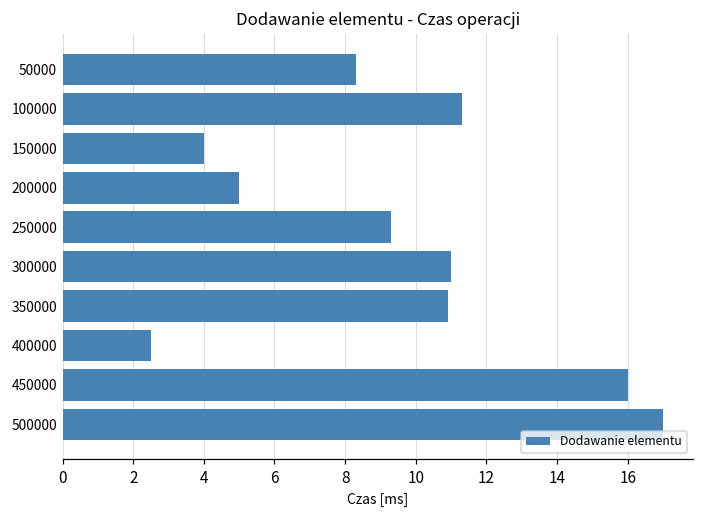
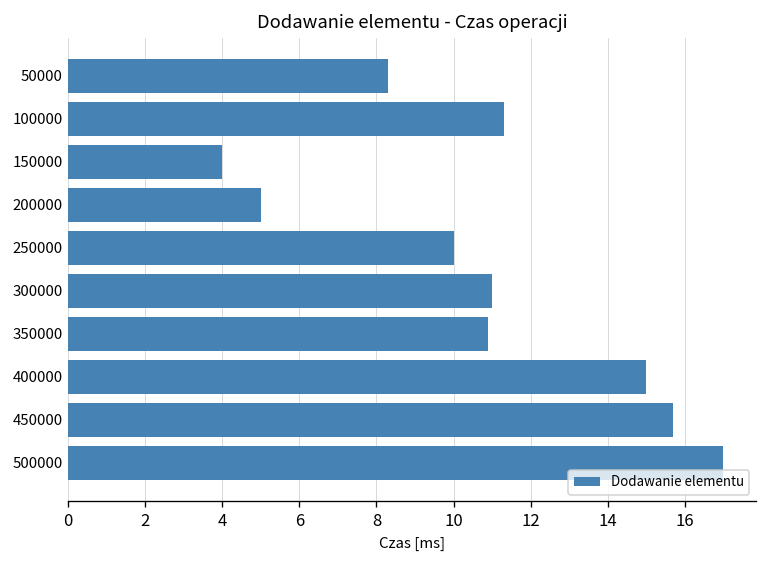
  {
    "50000": 8.3,
    "100000": 11.3,
    "150000": 4.0,
    "200000": 5.0,
-   "250000": 9.3,
+   "250000": 10.0,
    "300000": 11.0,
    "350000": 10.9,
-   "400000": 2.5,
-   "450000": 16.0,
+   "400000": 15.0,
+   "450000": 15.7,
    "500000": 17.0
  }
